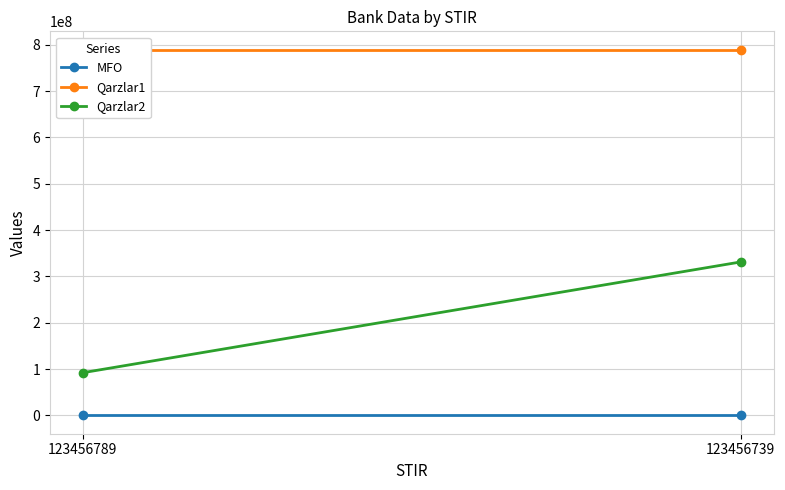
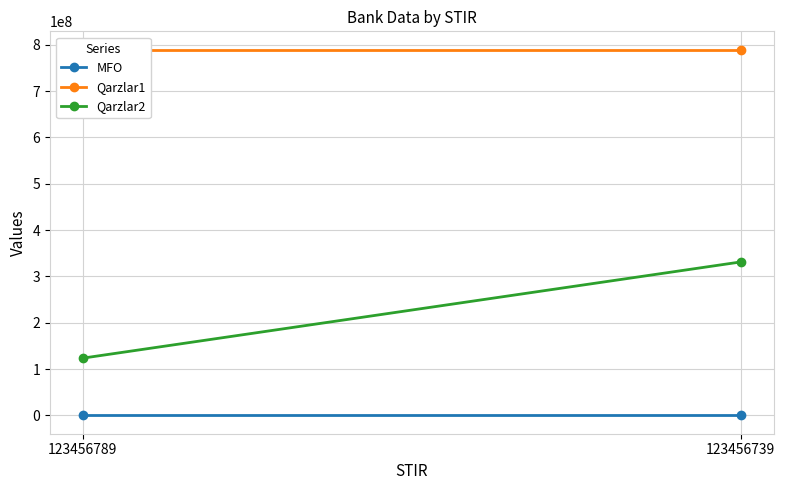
  {
    "MFO": {
      "123456789": 0,
      "123456739": 0
    },
    "Qarzlar1": {
      "123456739": 790000000
    },
    "Qarzlar2": {
-     "123456789": 90000000,
+     "123456789": 120000000,
      "123456739": 330000000
    }
  }
